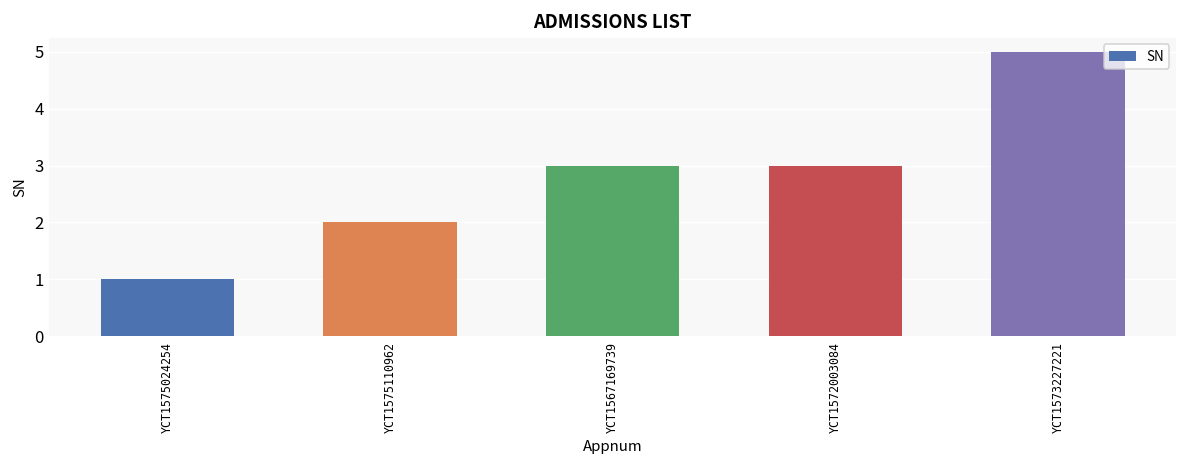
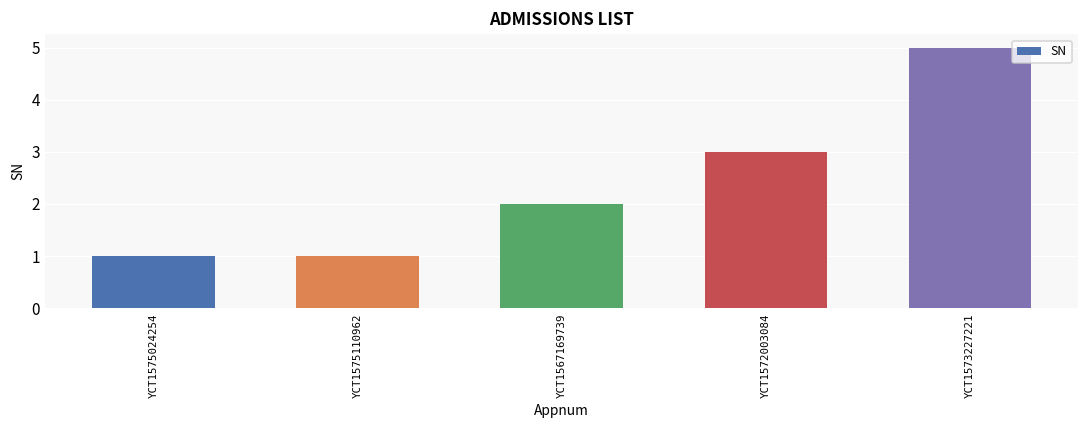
  {
    "YCT1575024254": 1,
-   "YCT1575110962": 2,
-   "YCT1567169739": 3,
+   "YCT1575110962": 1,
+   "YCT1567169739": 2,
    "YCT1572003084": 3,
    "YCT1573227221": 5
  }
